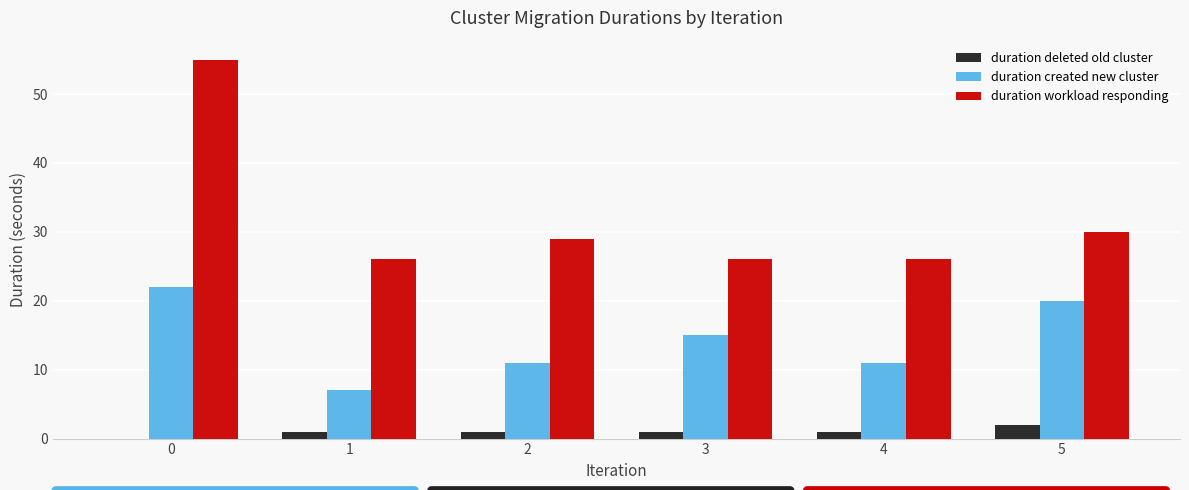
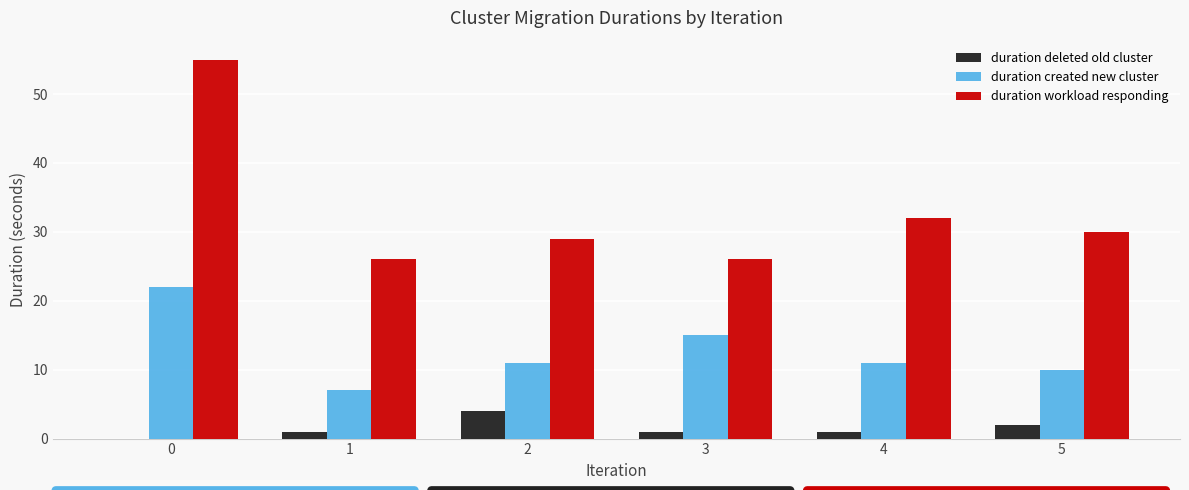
  {
    "duration deleted old cluster": {
      "0": 0,
      "1": 1,
-     "2": 1,
+     "2": 4,
      "3": 1,
      "4": 1,
      "5": 2
    },
    "duration created new cluster": {
      "0": 22,
      "1": 7,
      "2": 11,
      "3": 15,
      "4": 11,
-     "5": 20
+     "5": 10
    },
    "duration workload responding": {
      "0": 55,
      "1": 26,
      "2": 29,
      "3": 26,
-     "4": 26,
+     "4": 32,
      "5": 30
    }
  }
